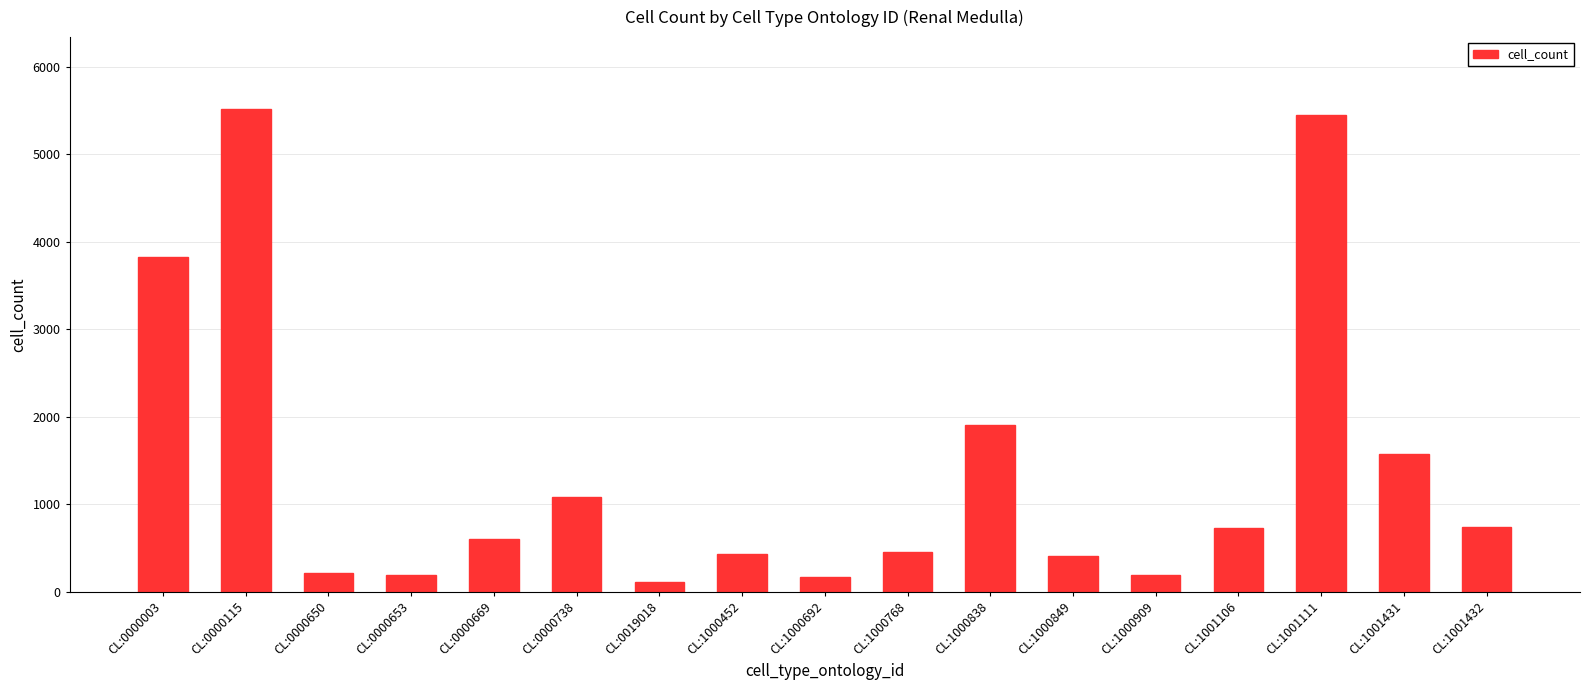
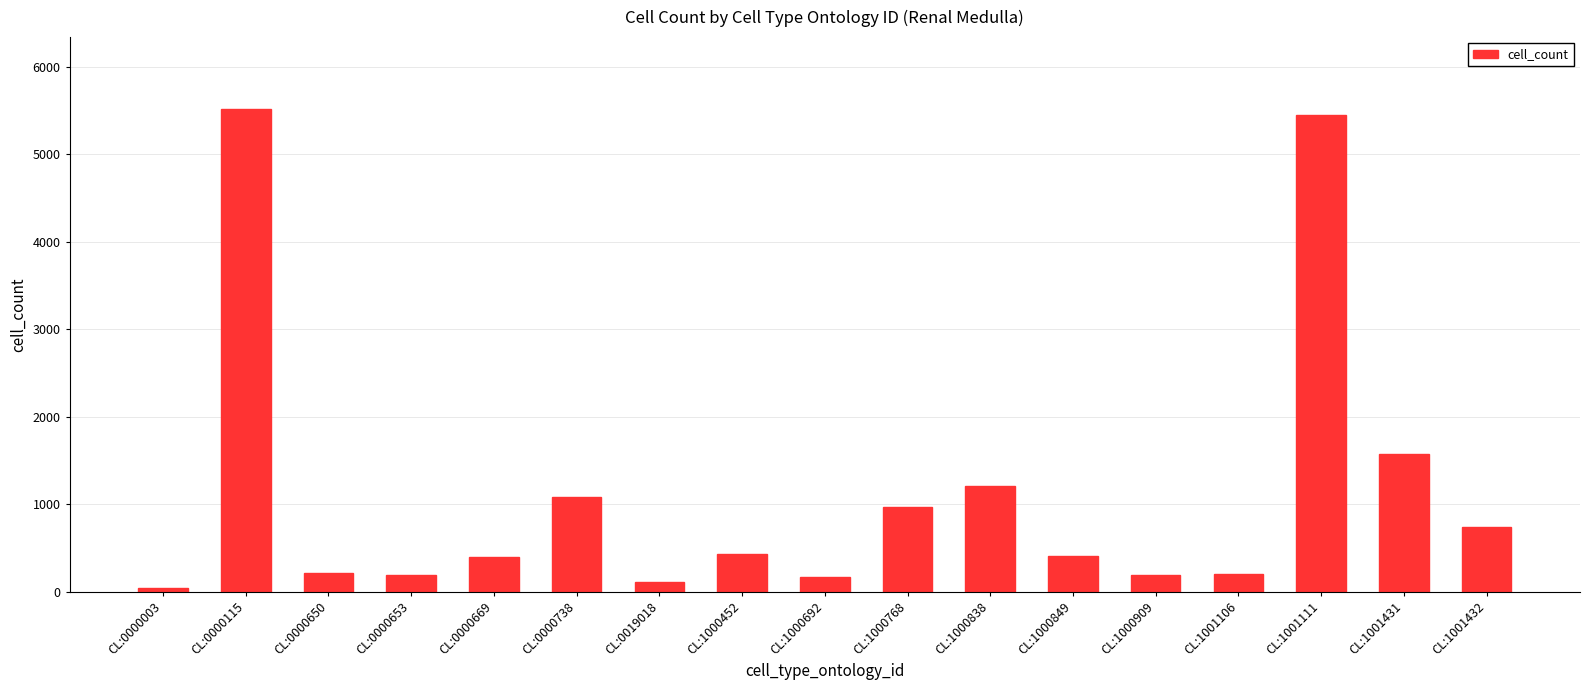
  {
-   "CL:0000003": 3800,
+   "CL:0000003": 0,
    "CL:0000115": 5500,
    "CL:0000650": 200,
    "CL:0000653": 200,
-   "CL:0000669": 600,
+   "CL:0000669": 400,
    "CL:0000738": 1100,
    "CL:0019018": 100,
    "CL:1000452": 400,
    "CL:1000692": 200,
-   "CL:1000768": 500,
-   "CL:1000838": 1900,
+   "CL:1000768": 1000,
+   "CL:1000838": 1200,
    "CL:1000849": 400,
    "CL:1000909": 200,
-   "CL:1001106": 700,
+   "CL:1001106": 200,
    "CL:1001111": 5400,
    "CL:1001431": 1600,
    "CL:1001432": 700
  }
